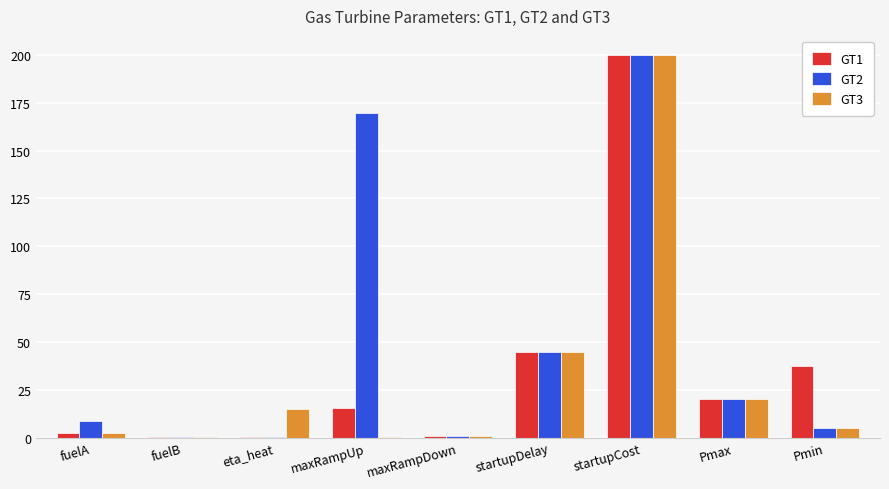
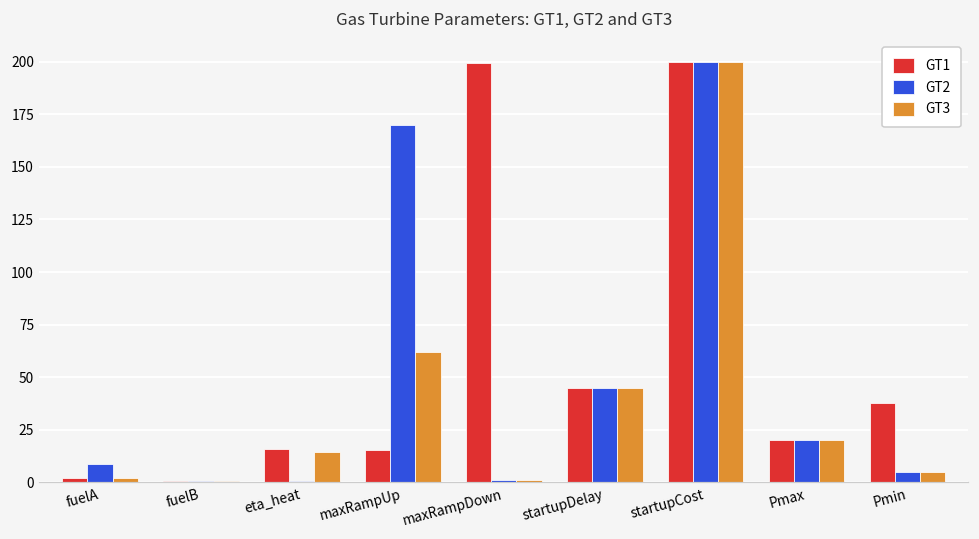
  {
    "GT1": {
      "fuelA": 2,
-     "eta_heat": 1,
+     "eta_heat": 16,
      "maxRampUp": 16,
-     "maxRampDown": 1,
+     "maxRampDown": 199,
      "startupDelay": 45,
      "startupCost": 200,
      "Pmax": 20,
      "Pmin": 38
    },
    "GT2": {
      "fuelA": 9,
      "maxRampUp": 170,
      "startupDelay": 45,
      "startupCost": 200,
      "Pmax": 20,
      "Pmin": 5
    },
    "GT3": {
      "fuelA": 2,
      "eta_heat": 15,
-     "maxRampUp": 1,
+     "maxRampUp": 62,
      "startupDelay": 45,
      "startupCost": 200,
      "Pmax": 20,
      "Pmin": 5
    }
  }
